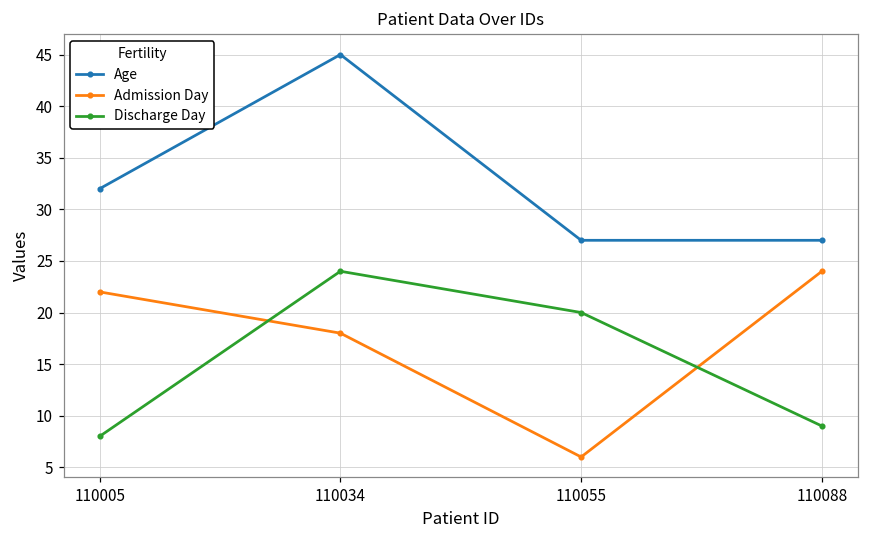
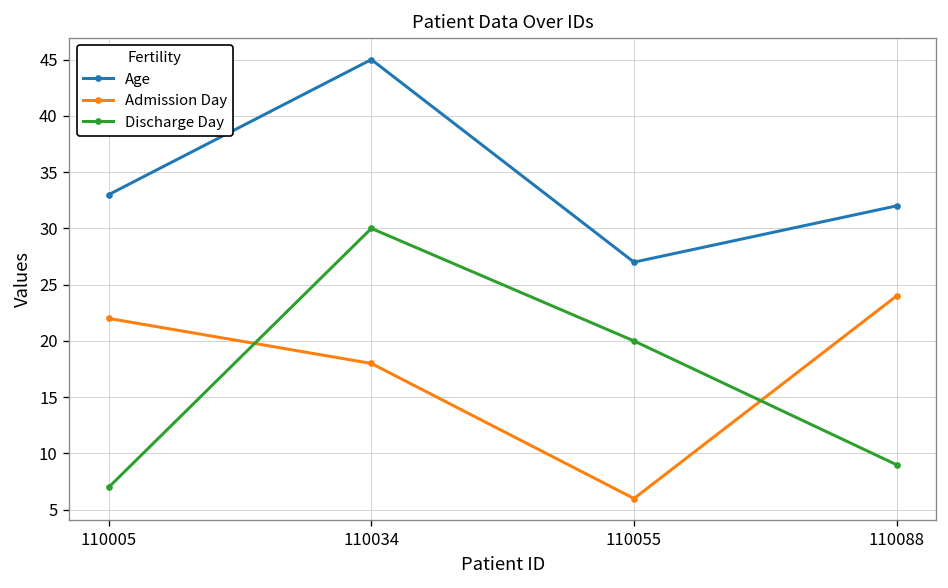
  {
    "Age": {
-     "110005": 32,
+     "110005": 33,
      "110034": 45,
      "110055": 27,
-     "110088": 27
+     "110088": 32
    },
    "Admission Day": {
      "110005": 22,
      "110034": 18,
      "110055": 6,
      "110088": 24
    },
    "Discharge Day": {
-     "110005": 8,
-     "110034": 24,
+     "110005": 7,
+     "110034": 30,
      "110055": 20,
      "110088": 9
    }
  }
